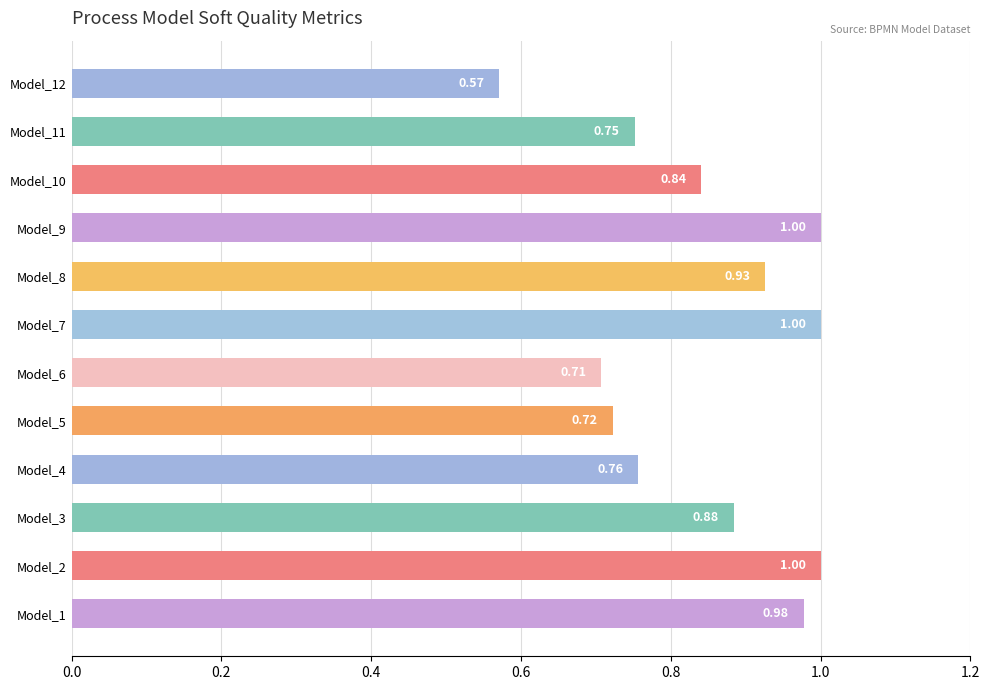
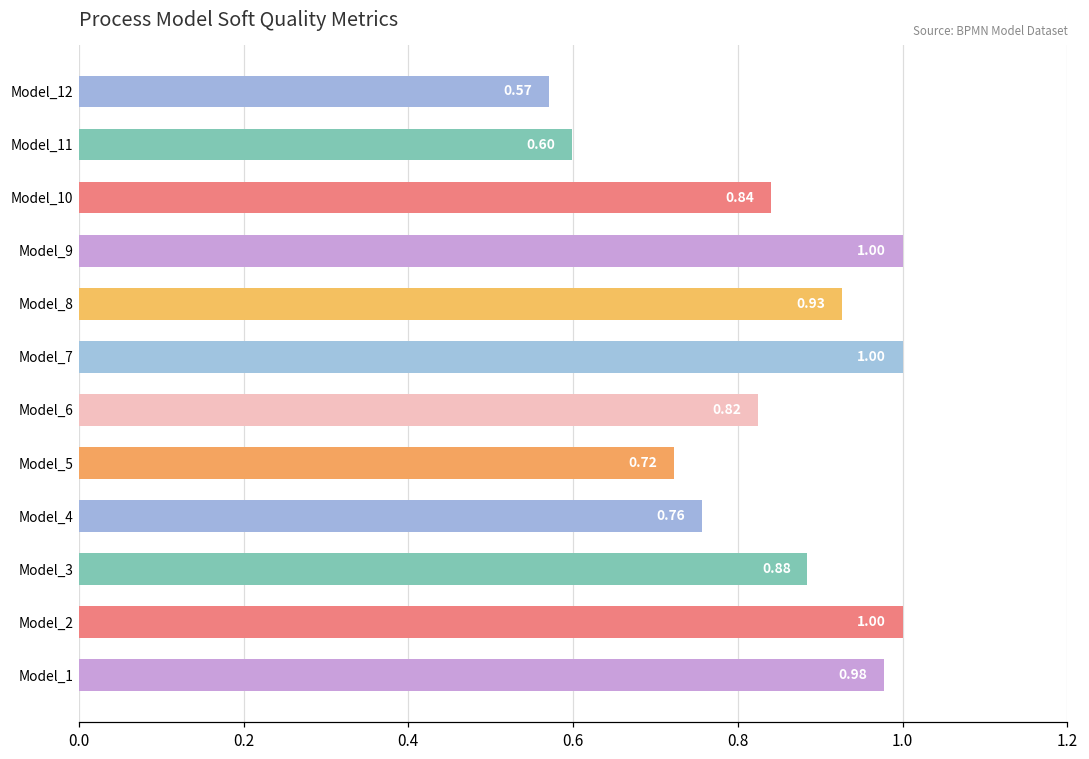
  {
    "Model_12": 0.57,
-   "Model_11": 0.75,
+   "Model_11": 0.60,
    "Model_10": 0.84,
    "Model_9": 1.00,
    "Model_8": 0.93,
    "Model_7": 1.00,
-   "Model_6": 0.71,
+   "Model_6": 0.82,
    "Model_5": 0.72,
    "Model_4": 0.76,
    "Model_3": 0.88,
    "Model_2": 1.00,
    "Model_1": 0.98
  }
